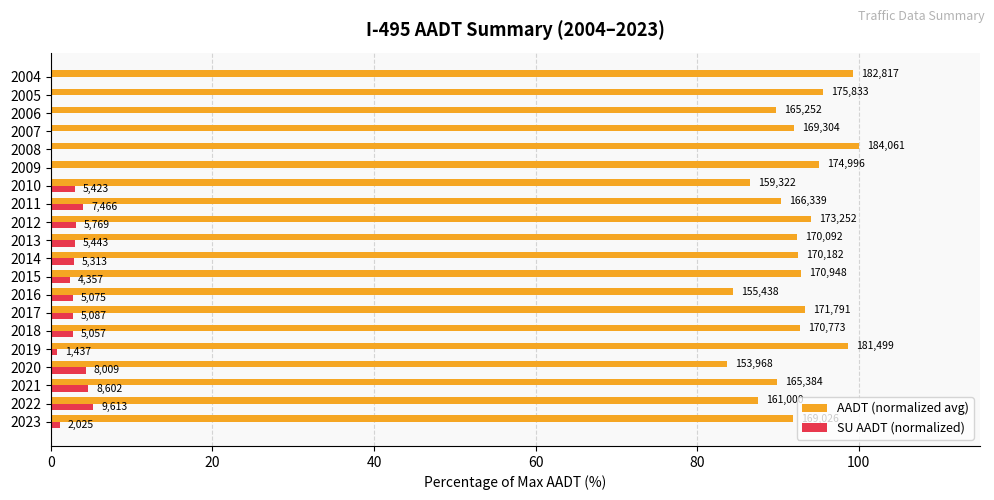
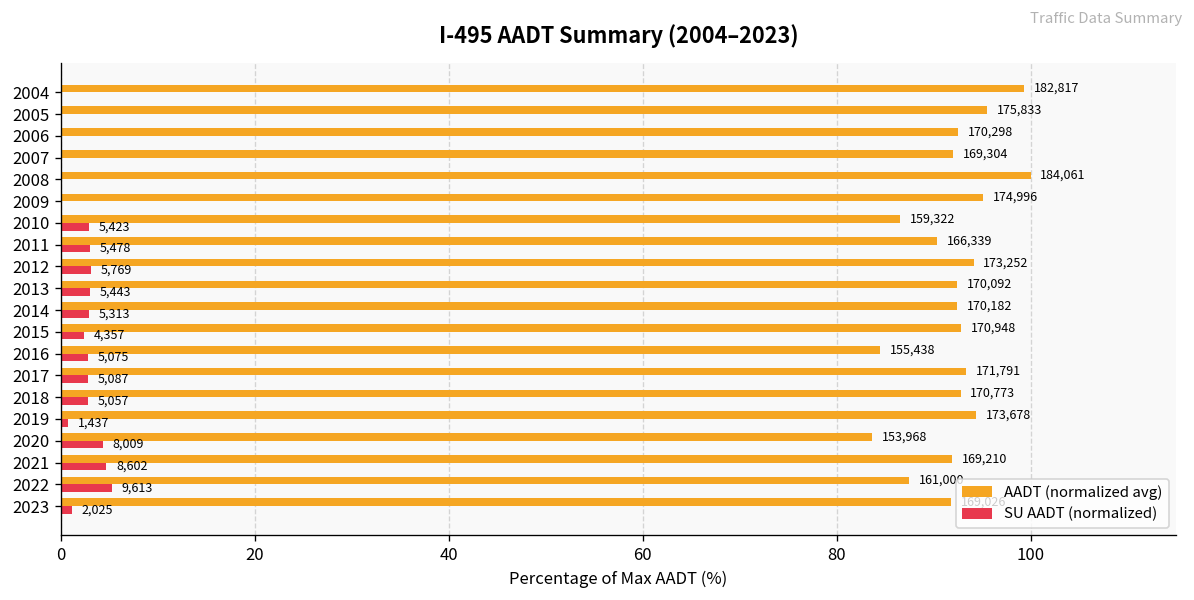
  {
    "AADT (normalized avg)": {
-     "2006": "165,252",
-     "2019": "181,499",
-     "2021": "165,384"
+     "2006": "170,298",
+     "2019": "173,678",
+     "2021": "169,210"
    },
    "SU AADT (normalized)": {
-     "2011": "7,466"
+     "2011": "5,478"
    }
  }
